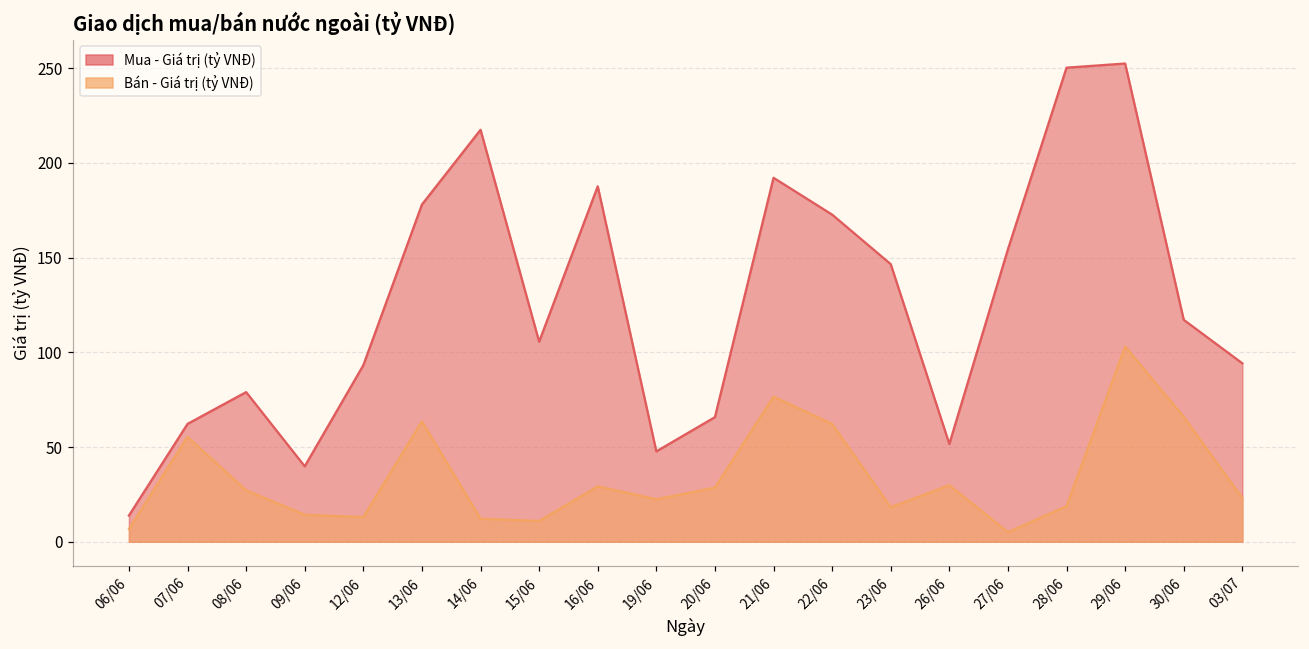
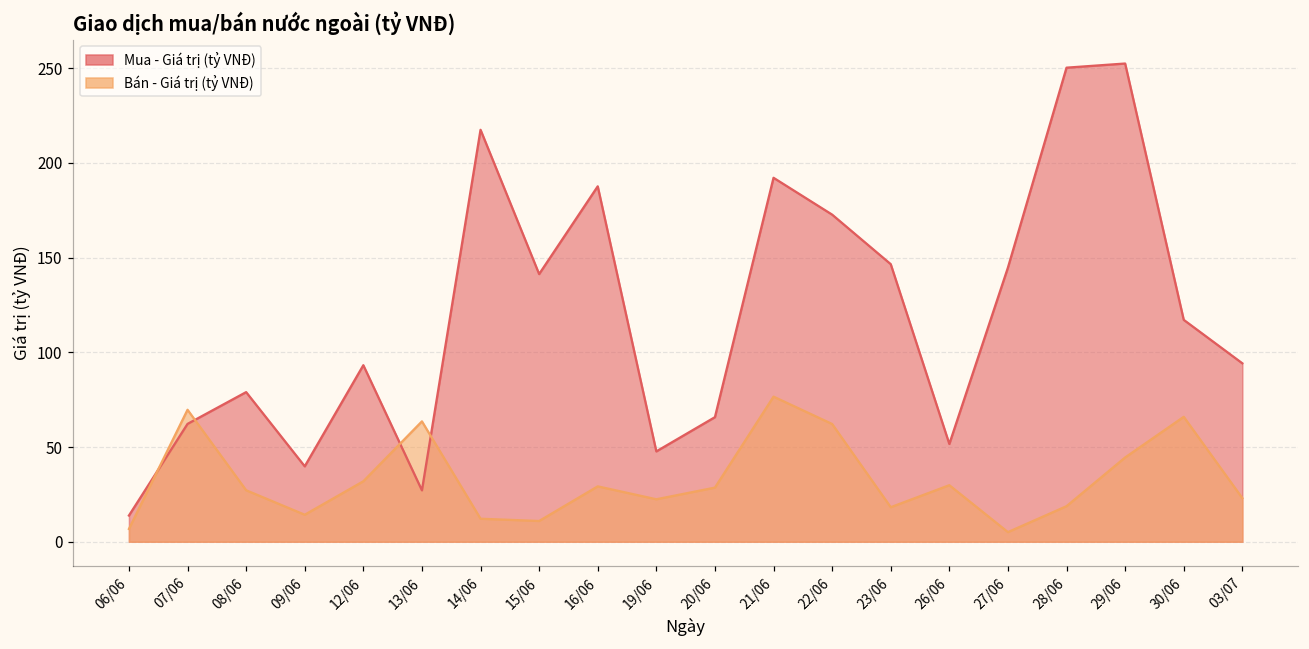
  {
    "Mua - Giá trị (tỷ VNĐ)": {
      "06/06": 14,
      "07/06": 62,
      "08/06": 79,
      "09/06": 40,
      "12/06": 93,
-     "13/06": 178,
+     "13/06": 27,
      "14/06": 217,
-     "15/06": 106,
+     "15/06": 141,
      "16/06": 188,
      "19/06": 48,
      "20/06": 66,
      "21/06": 192,
      "22/06": 173,
      "23/06": 147,
      "26/06": 52,
-     "27/06": 154,
+     "27/06": 145,
      "28/06": 250,
      "29/06": 252,
      "30/06": 117,
      "03/07": 94
    },
    "Bán - Giá trị (tỷ VNĐ)": {
      "06/06": 7,
-     "07/06": 55,
+     "07/06": 70,
      "08/06": 27,
      "09/06": 14,
-     "12/06": 13,
+     "12/06": 32,
      "13/06": 64,
      "14/06": 12,
      "15/06": 11,
      "16/06": 29,
      "19/06": 22,
      "20/06": 29,
      "21/06": 77,
      "22/06": 62,
      "23/06": 18,
      "26/06": 30,
      "27/06": 5,
      "28/06": 19,
-     "29/06": 103,
+     "29/06": 44,
      "30/06": 66,
      "03/07": 23
    }
  }
